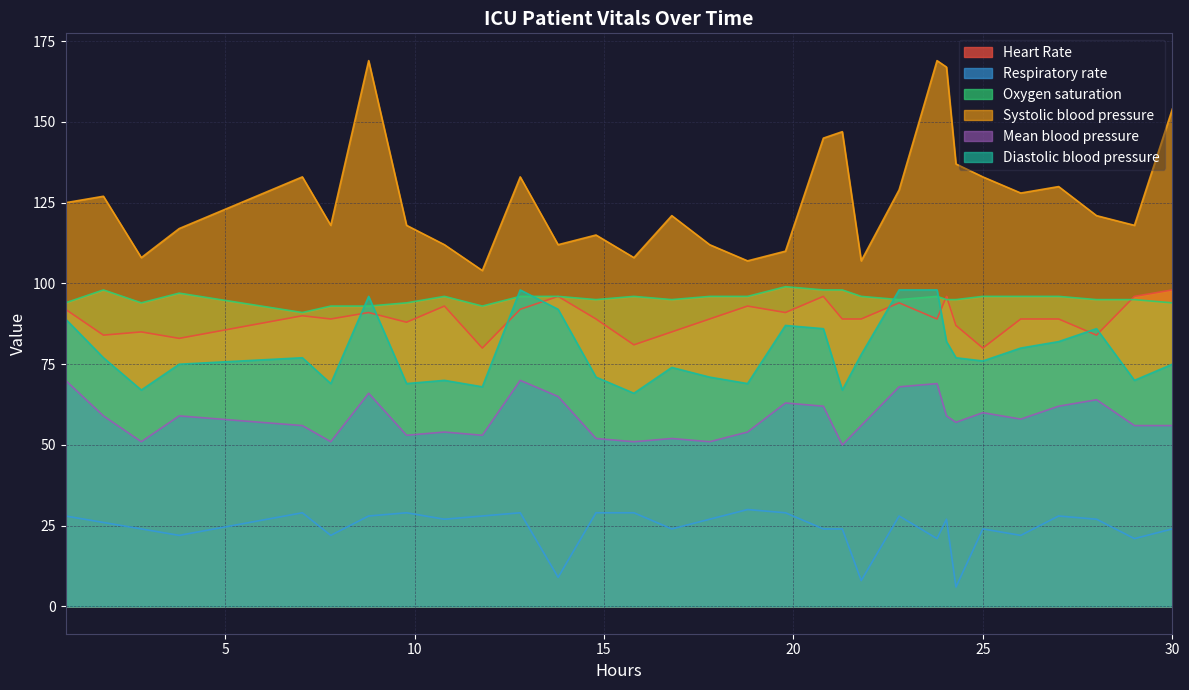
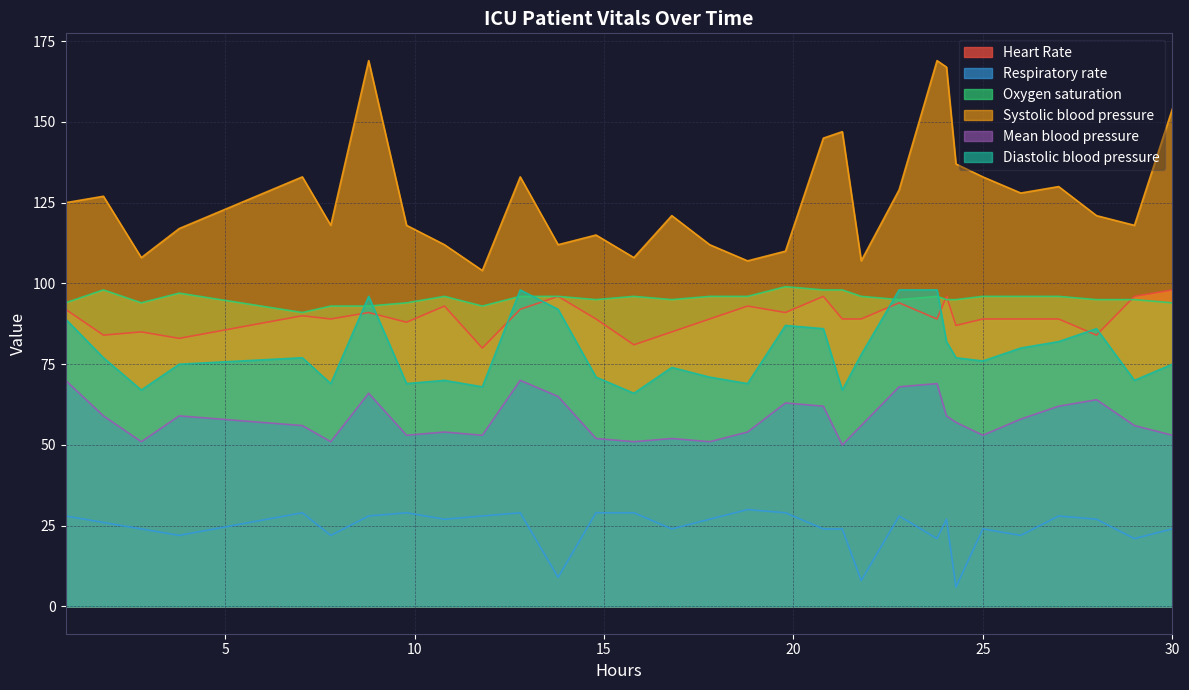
  {
    "Heart Rate": {
-     "25": 80,
+     "25": 89,
      "30": 98
    },
    "Respiratory rate": {
      "25": 24,
      "30": 24
    },
    "Systolic blood pressure": {
      "25": 133,
      "30": 154
    },
    "Mean blood pressure": {
-     "25": 60,
-     "30": 56
+     "25": 53,
+     "30": 53
    }
  }
